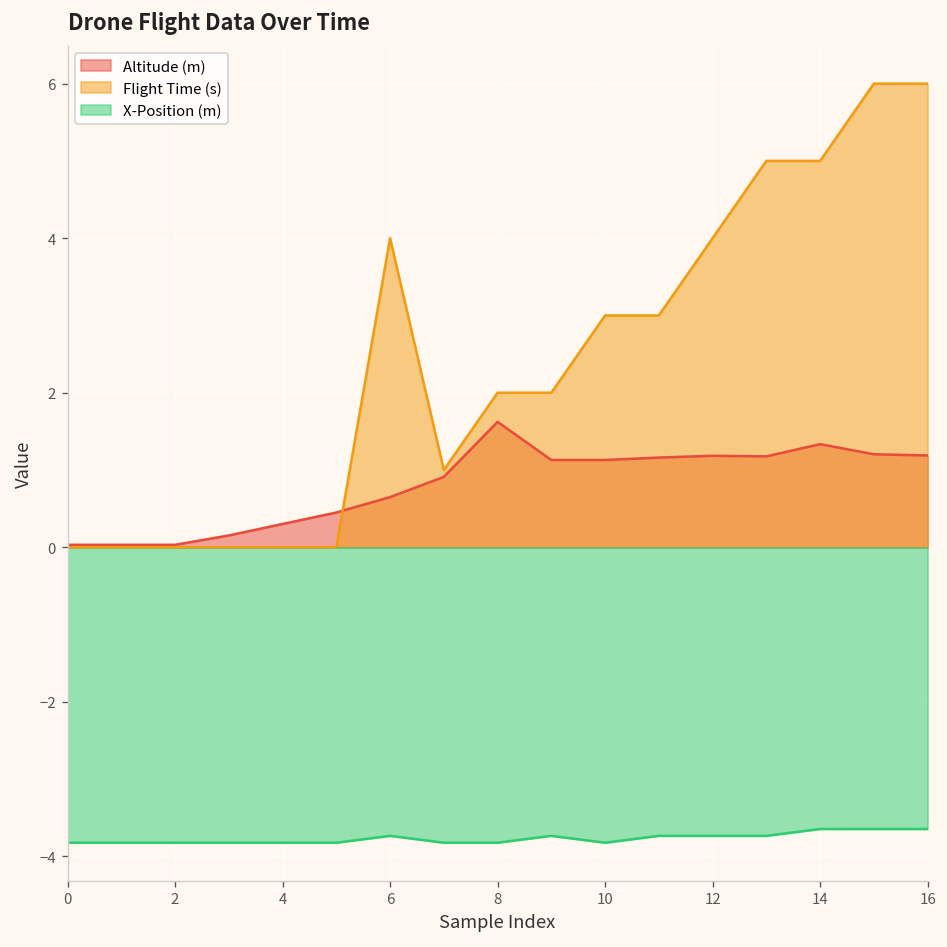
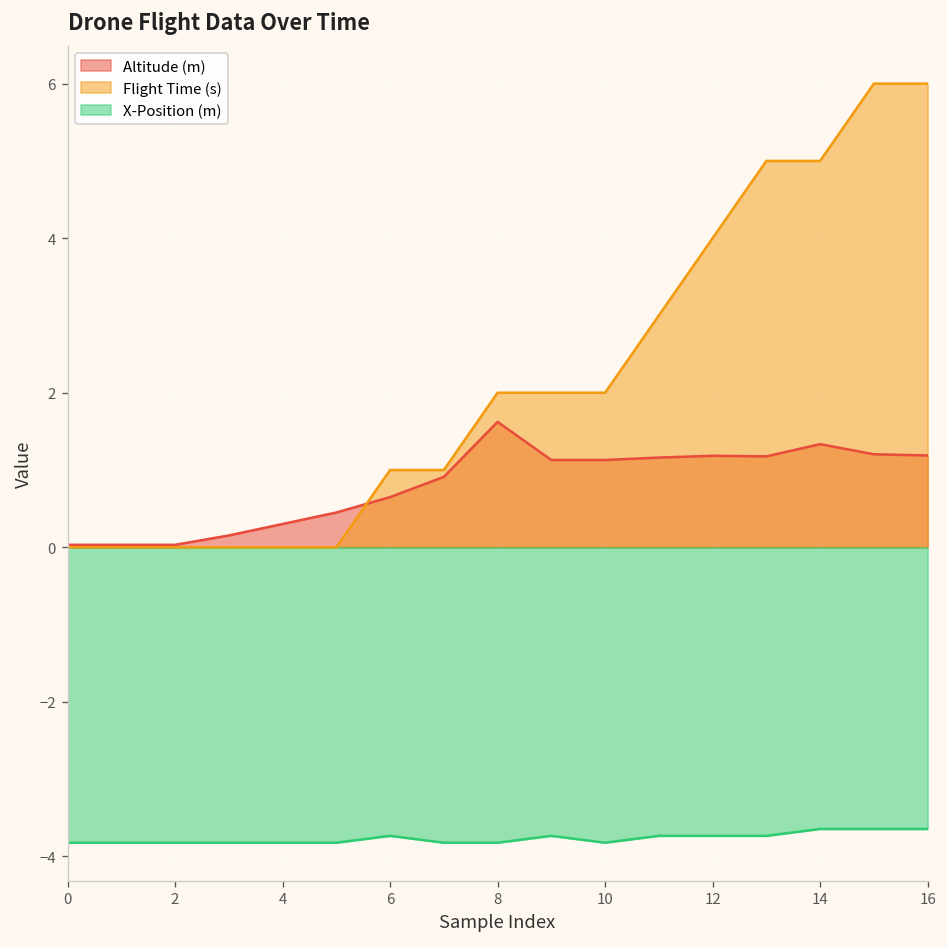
  {
    "Altitude (m)": {
      "4": 0.3,
      "6": 0.6,
      "8": 1.6,
      "10": 1.1,
      "12": 1.2,
      "14": 1.3,
      "16": 1.2
    },
    "Flight Time (s)": {
-     "6": 4,
+     "6": 1,
      "8": 2,
-     "10": 3,
+     "10": 2,
      "12": 4,
      "14": 5,
      "16": 6
    }
  }
